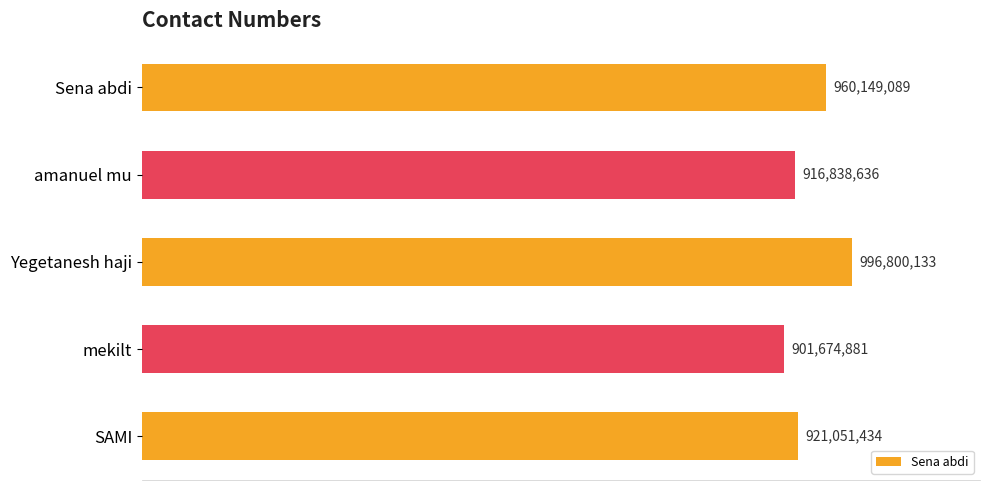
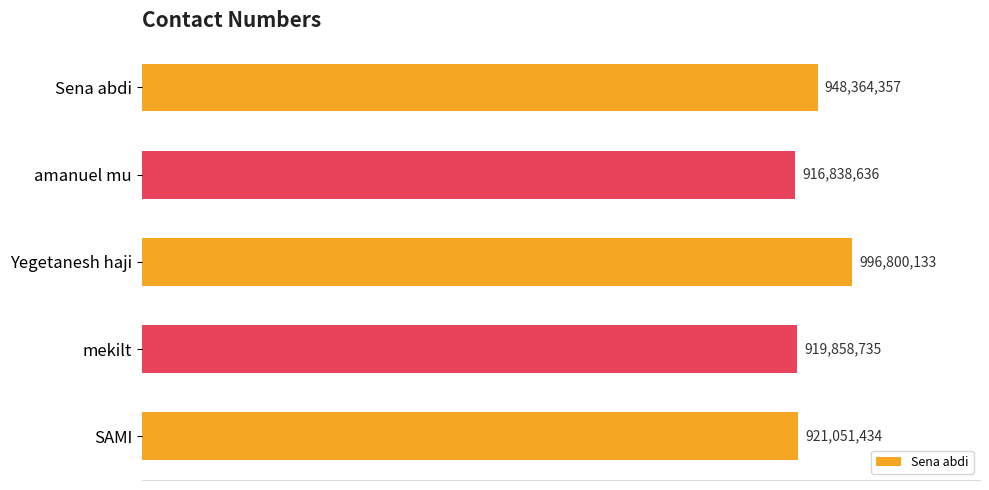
  {
-   "Sena abdi": "960,149,089",
+   "Sena abdi": "948,364,357",
    "amanuel mu": "916,838,636",
    "Yegetanesh haji": "996,800,133",
-   "mekilt": "901,674,881",
+   "mekilt": "919,858,735",
    "SAMI": "921,051,434"
  }
